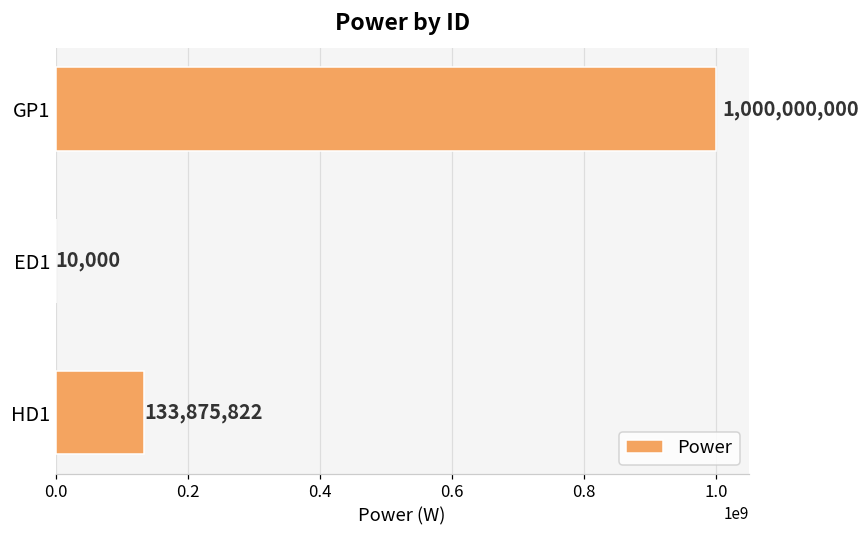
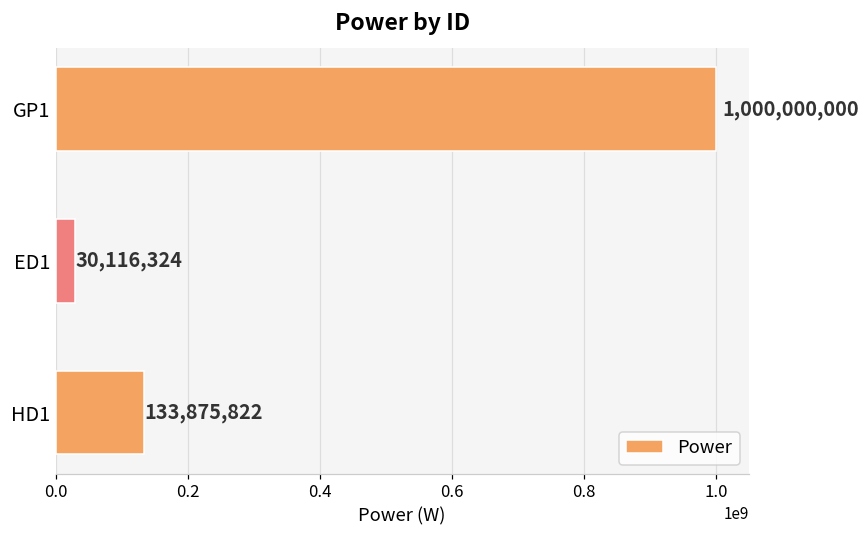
  {
    "GP1": "1,000,000,000",
-   "ED1": "10,000",
+   "ED1": "30,116,324",
    "HD1": "133,875,822"
  }
